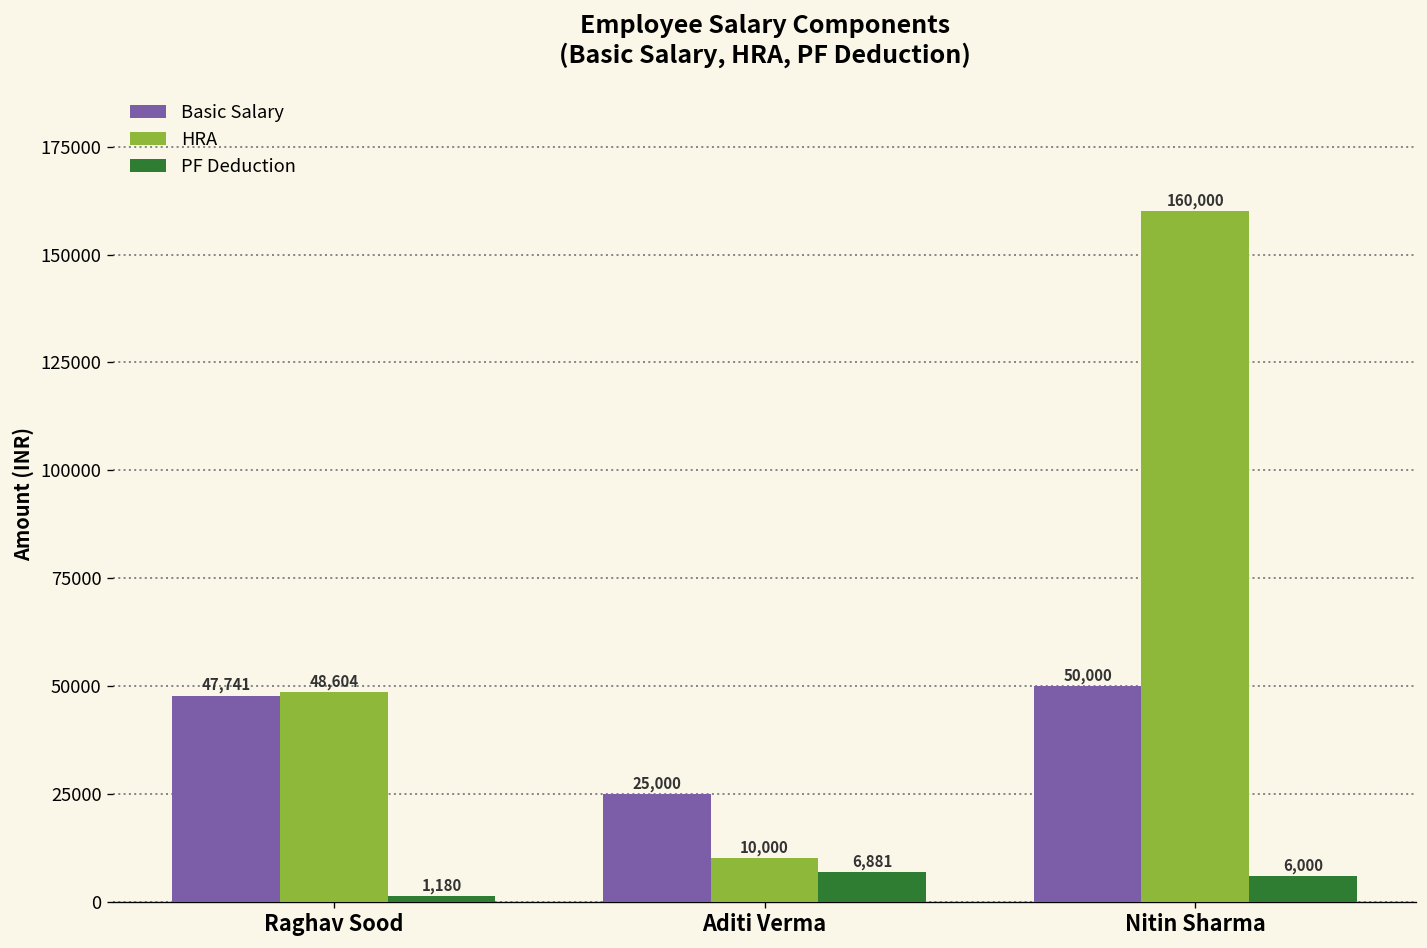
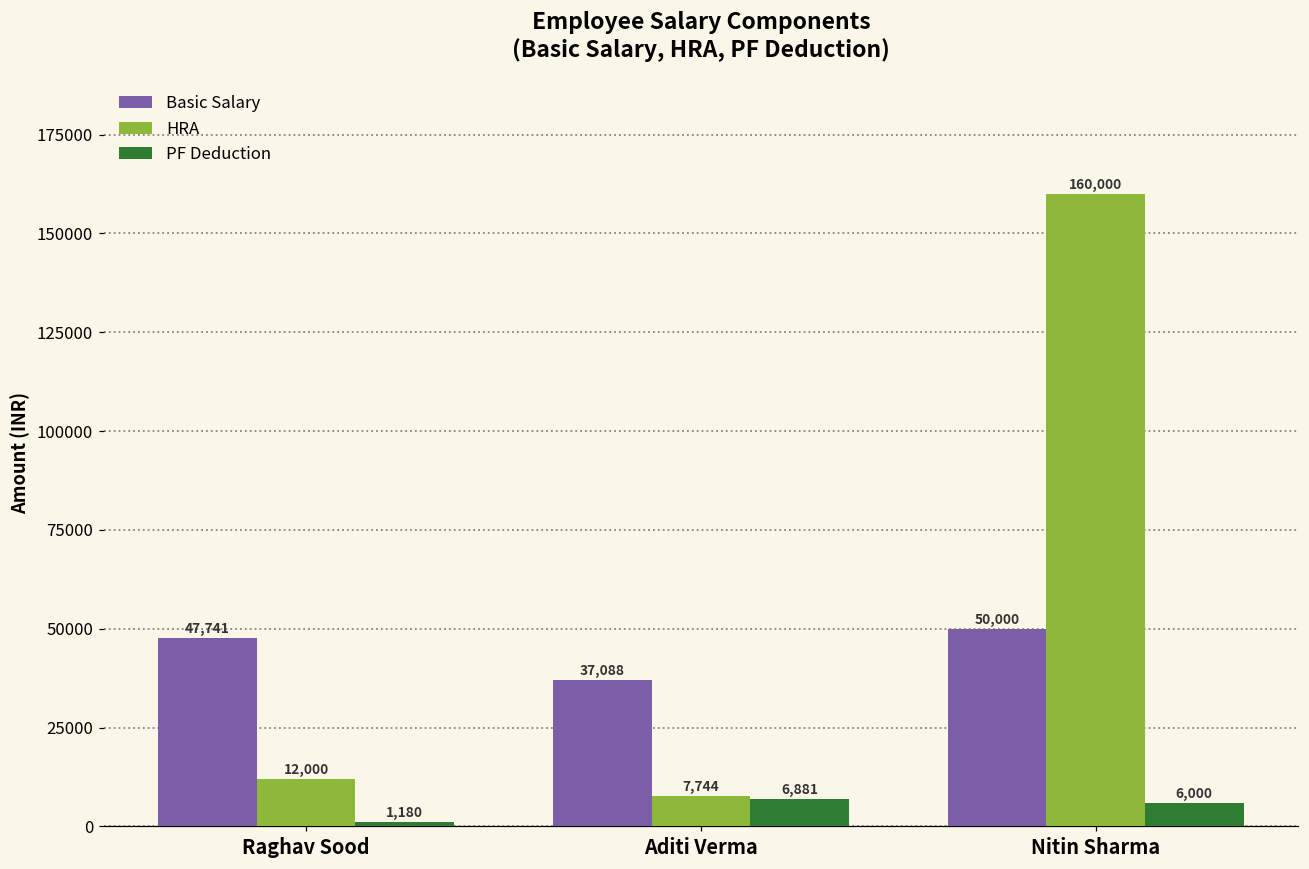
  {
    "Basic Salary": {
      "Raghav Sood": "47,741",
-     "Aditi Verma": "25,000",
+     "Aditi Verma": "37,088",
      "Nitin Sharma": "50,000"
    },
    "HRA": {
-     "Raghav Sood": "48,604",
-     "Aditi Verma": "10,000",
+     "Raghav Sood": "12,000",
+     "Aditi Verma": "7,744",
      "Nitin Sharma": "160,000"
    },
    "PF Deduction": {
      "Raghav Sood": "1,180",
      "Aditi Verma": "6,881",
      "Nitin Sharma": "6,000"
    }
  }
